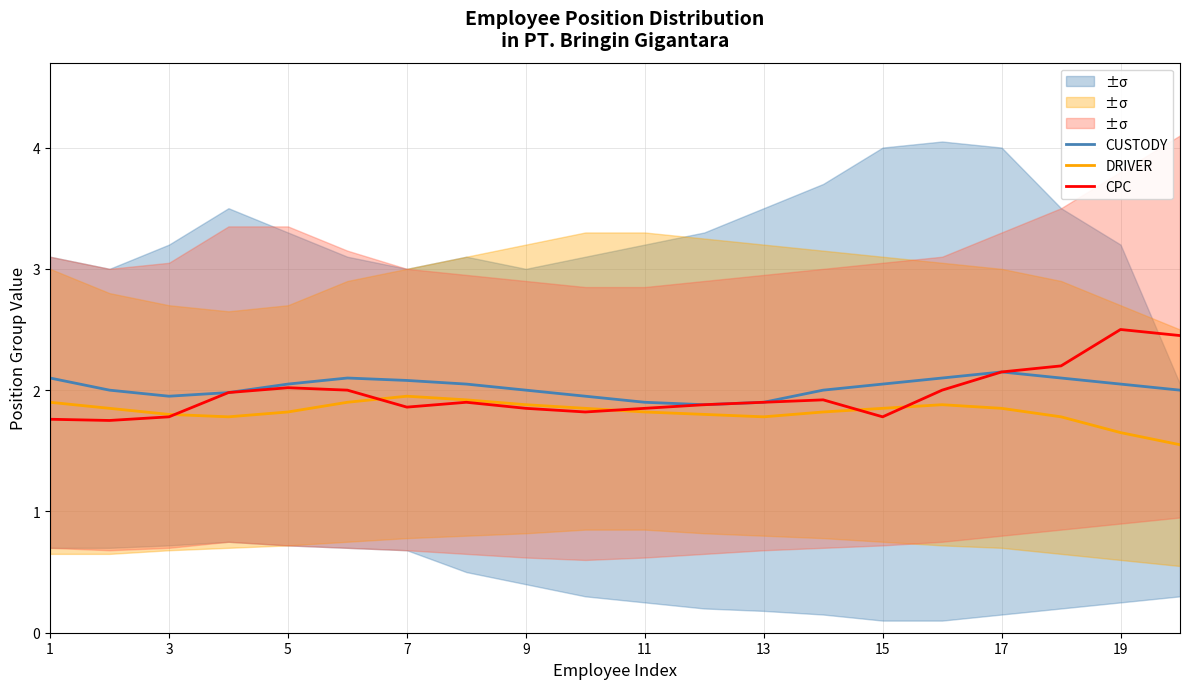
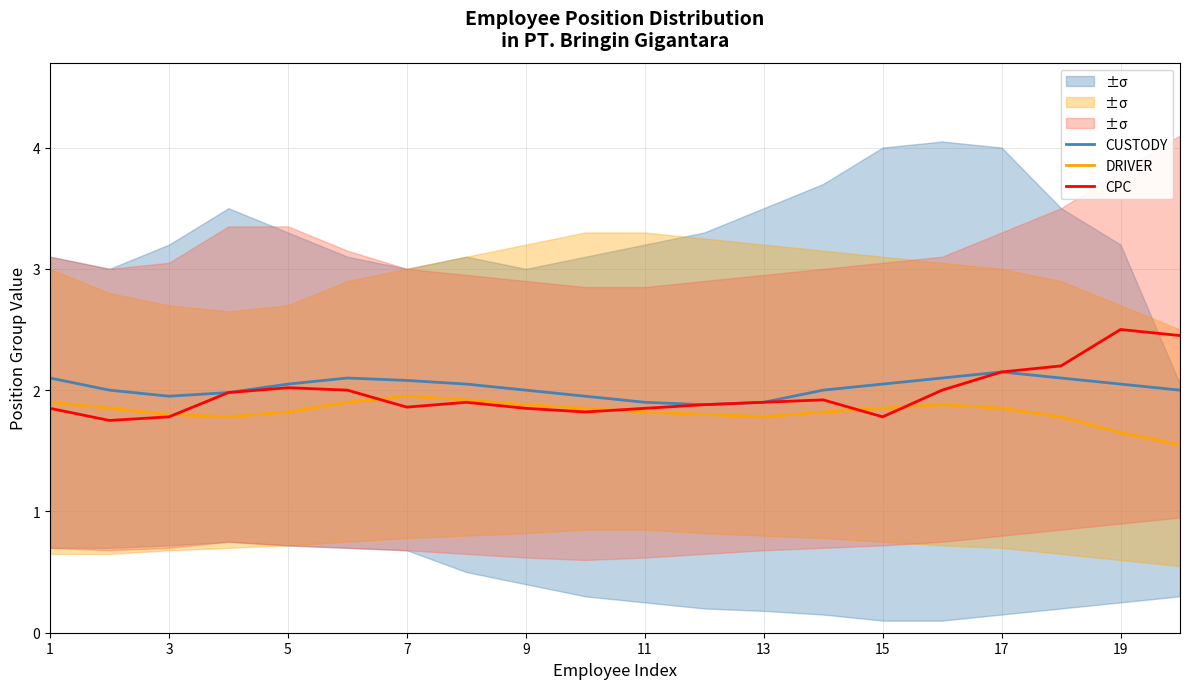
  {
    "CPC": {
-     "1": 1.76,
+     "1": 1.85,
      "5": 2.02,
      "7": 1.86,
      "9": 1.85,
      "11": 1.85,
      "15": 1.78,
      "19": 2.50
    }
  }
